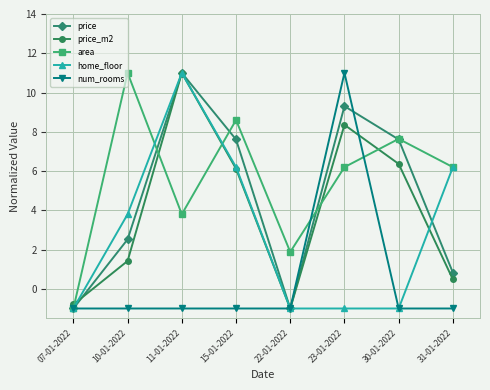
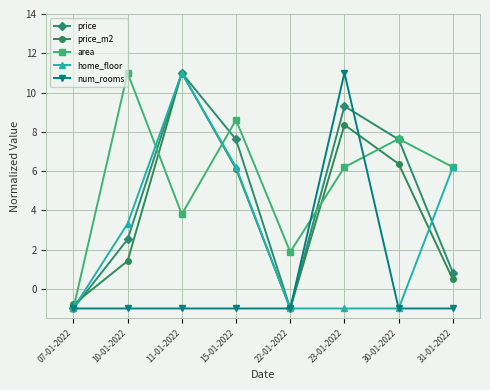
  {
    "home_floor": {
-     "10-01-2022": 3.8,
+     "10-01-2022": 3.3,
      "23-01-2022": -1.0
    }
  }
